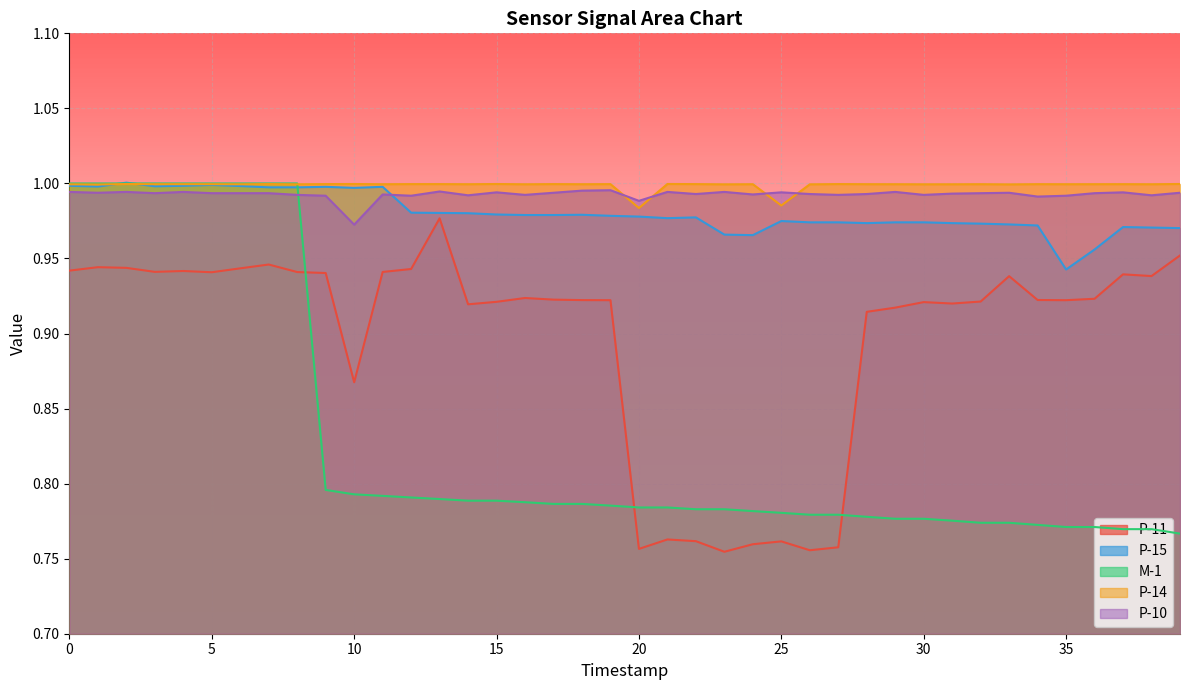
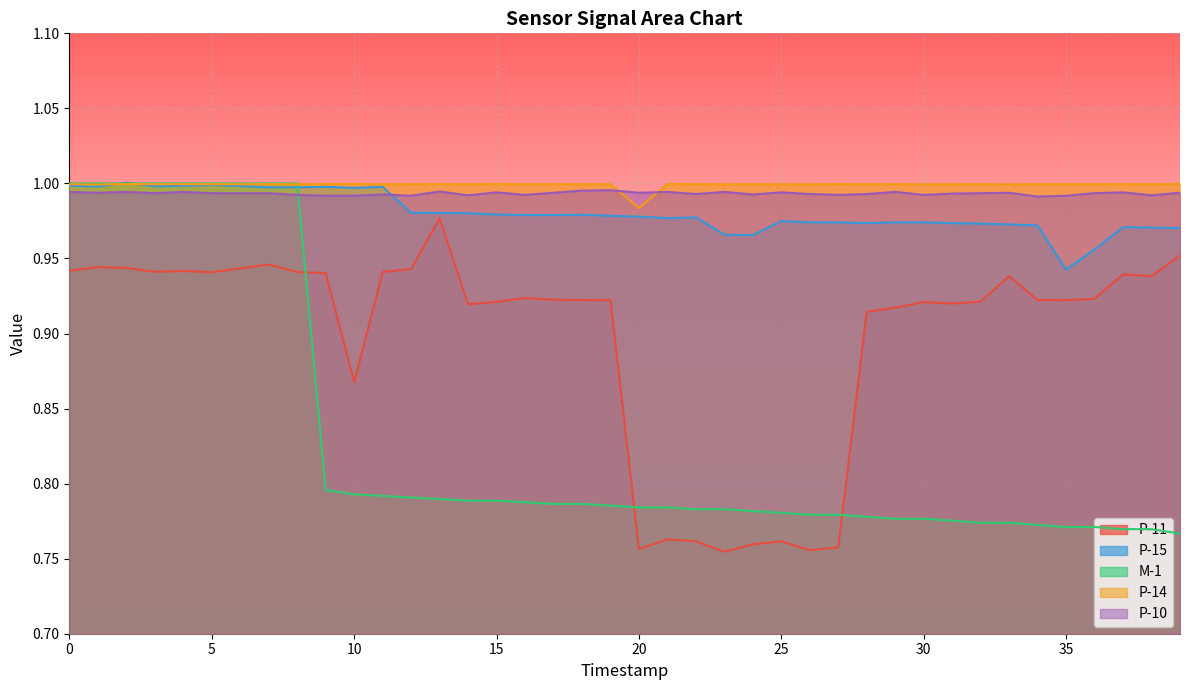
  {
    "P-11": {
      "0": 0.942,
      "5": 0.941,
      "10": 0.868,
      "15": 0.921,
      "20": 0.757,
      "25": 0.762,
      "30": 0.921,
      "35": 0.922
    },
    "P-15": {
      "10": 0.997,
      "15": 0.979,
      "20": 0.978,
      "25": 0.975,
      "30": 0.974,
      "35": 0.943
    },
    "M-1": {
      "10": 0.793,
      "15": 0.789,
      "20": 0.784,
      "25": 0.781,
      "30": 0.777,
      "35": 0.771
    },
    "P-14": {
      "10": 1.000,
      "15": 1.000,
      "20": 0.984,
-     "25": 0.985,
+     "25": 0.999,
      "30": 0.999,
      "35": 0.999
    },
    "P-10": {
      "0": 0.994,
      "5": 0.994,
-     "10": 0.973,
+     "10": 0.992,
      "15": 0.994,
-     "20": 0.988,
+     "20": 0.994,
      "25": 0.994,
      "30": 0.992,
      "35": 0.992
    }
  }
